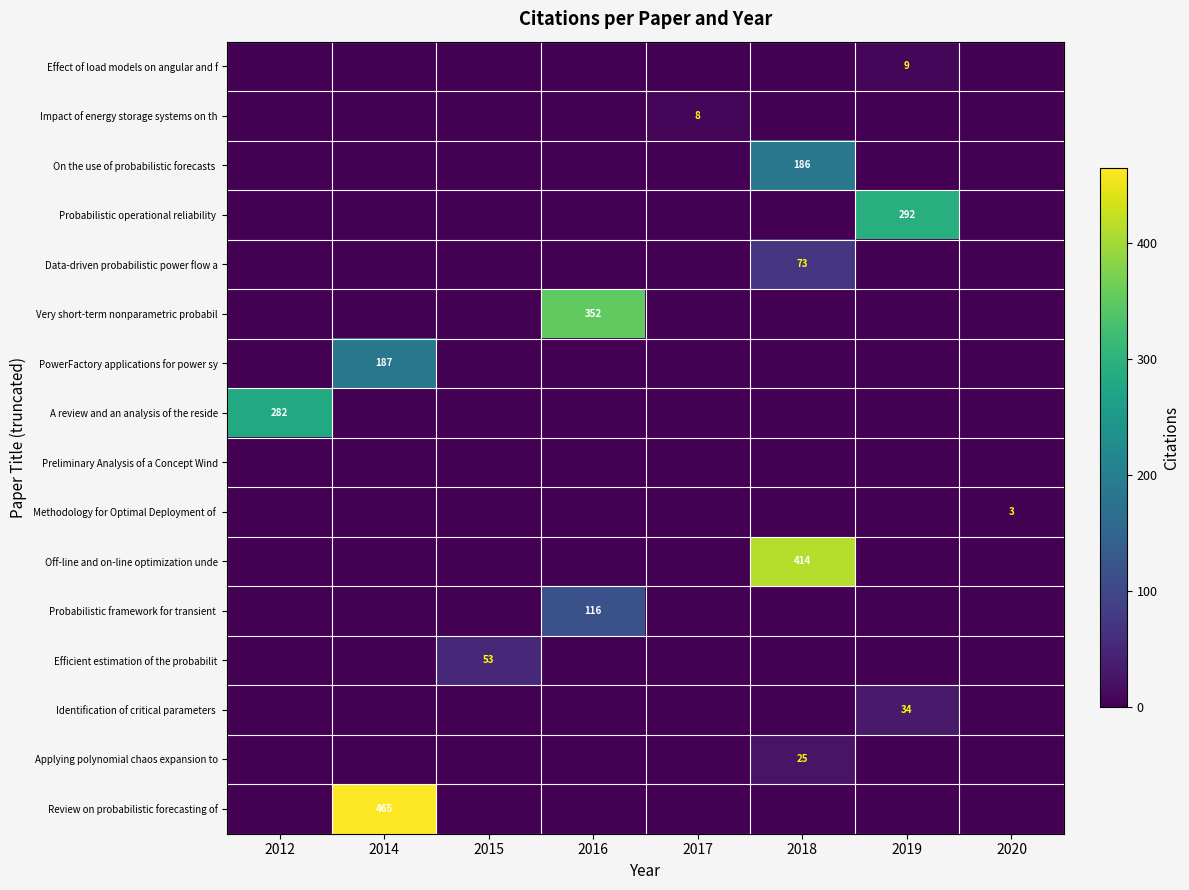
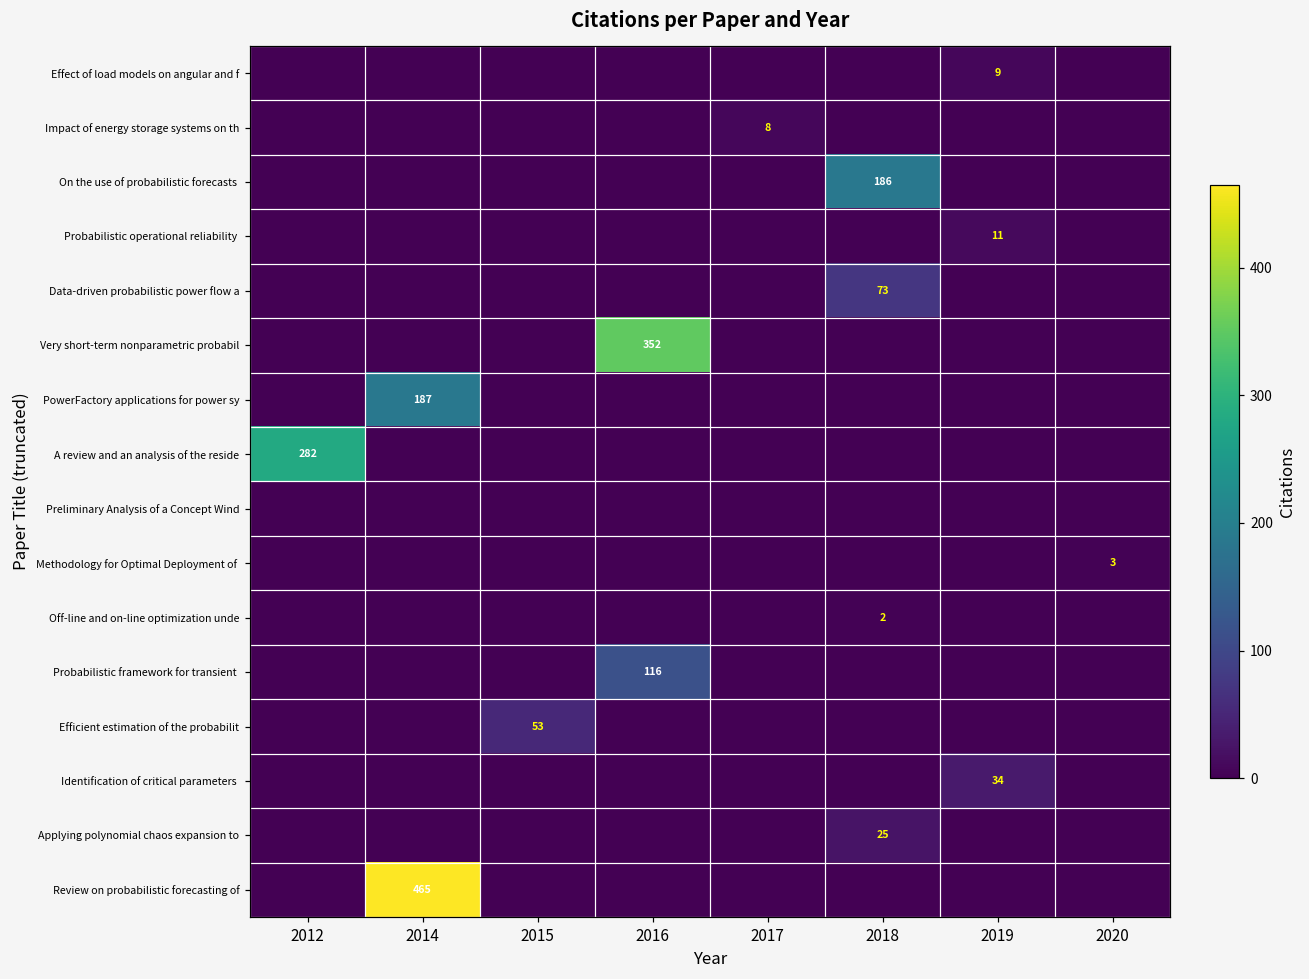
  {
    "Effect of load models on angular and f": {
      "2019": 9
    },
    "Impact of energy storage systems on th": {
      "2017": 8
    },
    "On the use of probabilistic forecasts": {
      "2018": 186
    },
    "Probabilistic operational reliability": {
-     "2019": 292
+     "2019": 11
    },
    "Data-driven probabilistic power flow a": {
      "2018": 73
    },
    "Very short-term nonparametric probabil": {
      "2016": 352
    },
    "PowerFactory applications for power sy": {
      "2014": 187
    },
    "A review and an analysis of the reside": {
      "2012": 282
    },
    "Methodology for Optimal Deployment of": {
      "2020": 3
    },
    "Off-line and on-line optimization unde": {
-     "2018": 414
+     "2018": 2
    },
    "Probabilistic framework for transient": {
      "2016": 116
    },
    "Efficient estimation of the probabilit": {
      "2015": 53
    },
    "Identification of critical parameters": {
      "2019": 34
    },
    "Applying polynomial chaos expansion to": {
      "2018": 25
    },
    "Review on probabilistic forecasting of": {
      "2014": 465
    }
  }
